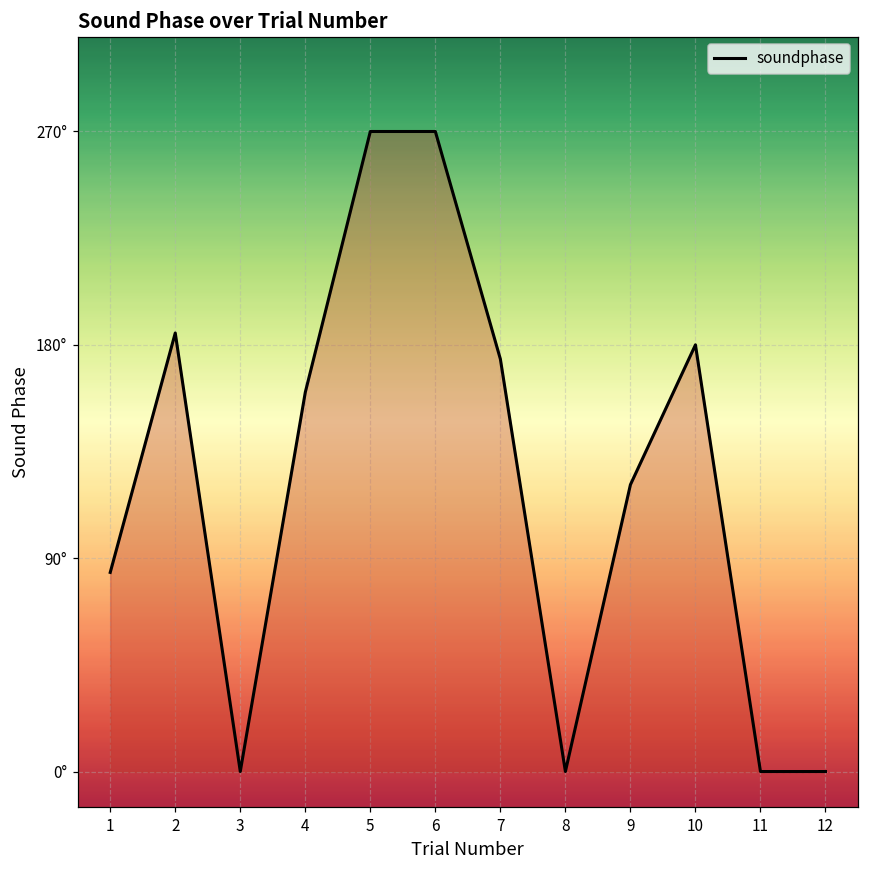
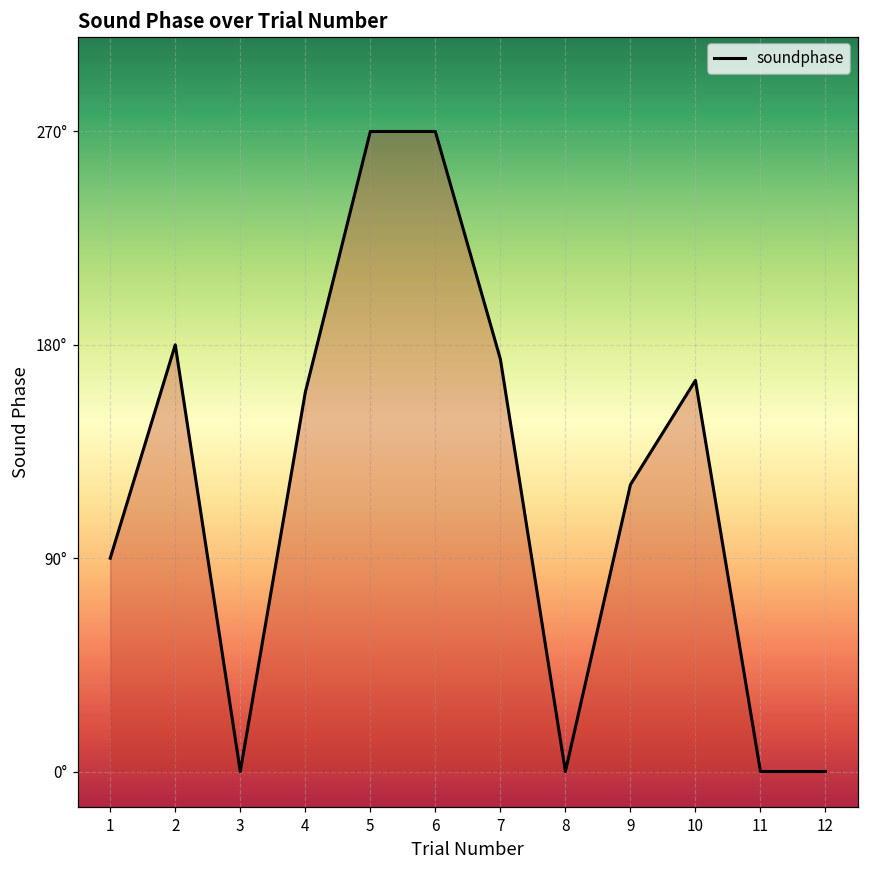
  {
-   "1": "84°",
-   "2": "185°",
+   "1": "90°",
+   "2": "180°",
    "3": "0°",
    "4": "160°",
    "5": "270°",
    "6": "270°",
    "7": "174°",
    "8": "0°",
    "9": "121°",
-   "10": "180°",
+   "10": "165°",
    "11": "0°",
    "12": "0°"
  }
